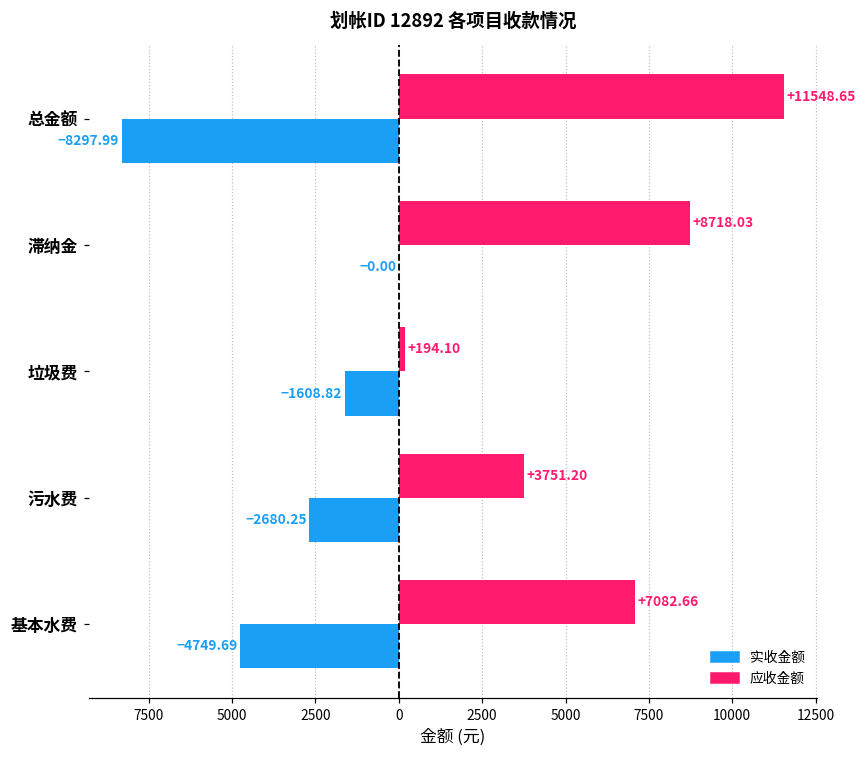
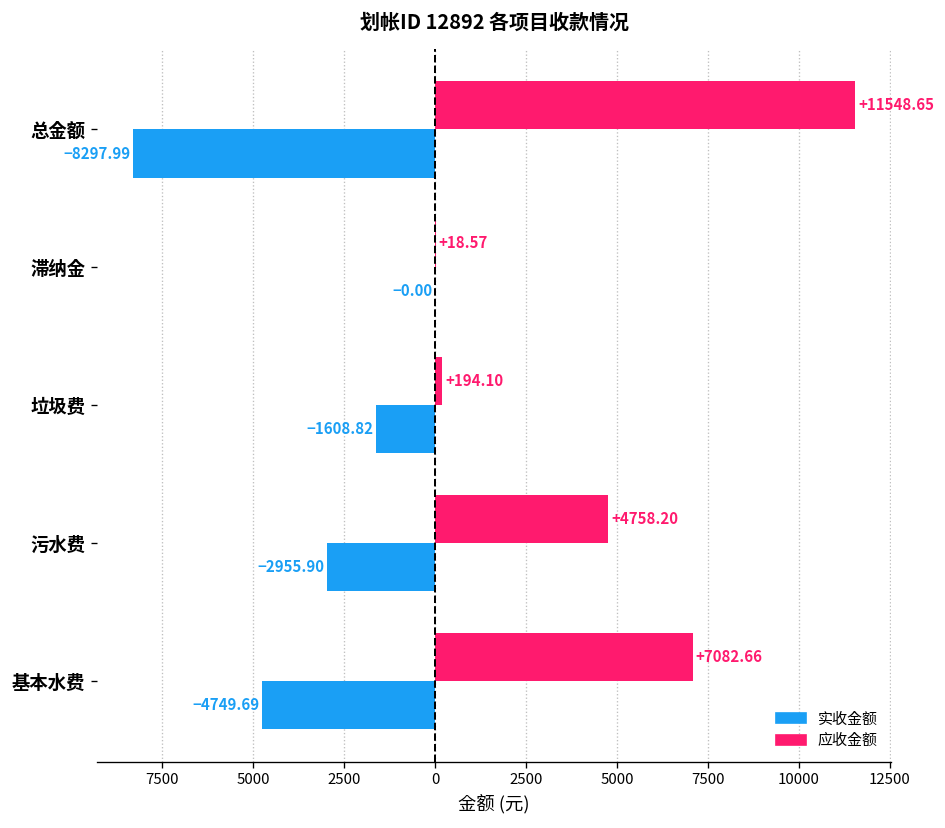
  {
    "应收金额": {
      "总金额": "+11548.65",
-     "滞纳金": "+8718.03",
+     "滞纳金": "+18.57",
      "垃圾费": "+194.10",
-     "污水费": "+3751.20",
+     "污水费": "+4758.20",
      "基本水费": "+7082.66"
    },
    "实收金额": {
      "总金额": "-8297.99",
      "滞纳金": "-0.00",
      "垃圾费": "-1608.82",
-     "污水费": "-2680.25",
+     "污水费": "-2955.90",
      "基本水费": "-4749.69"
    }
  }
